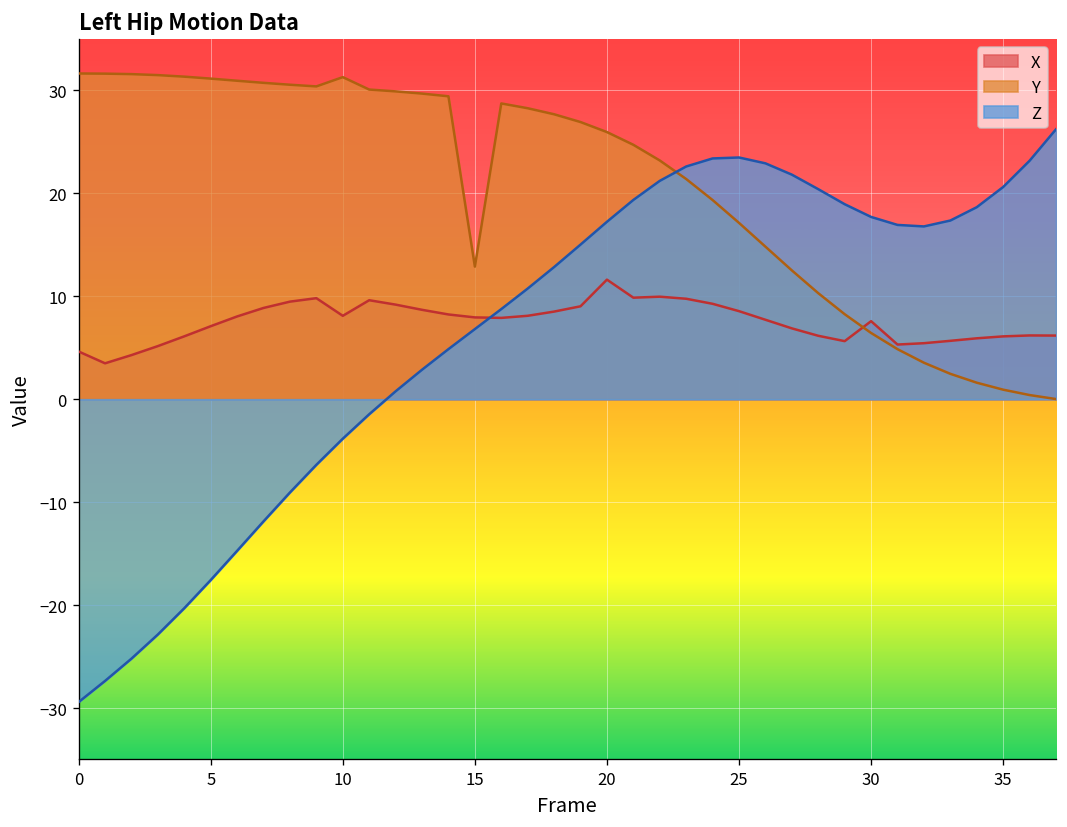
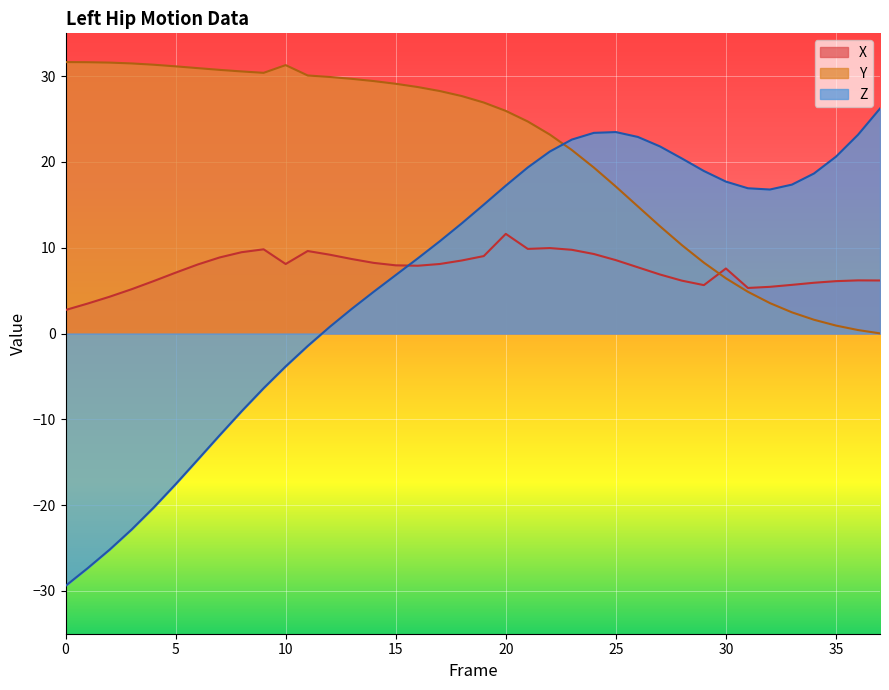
  {
    "X": {
-     "0": 5,
+     "0": 3,
      "5": 7,
      "10": 8,
      "15": 8,
      "20": 12,
      "25": 9,
      "30": 8,
      "35": 6
    },
    "Y": {
      "0": 32,
      "5": 31,
      "10": 31,
-     "15": 13,
+     "15": 29,
      "20": 26,
      "25": 17,
      "30": 6,
      "35": 1
    }
  }
